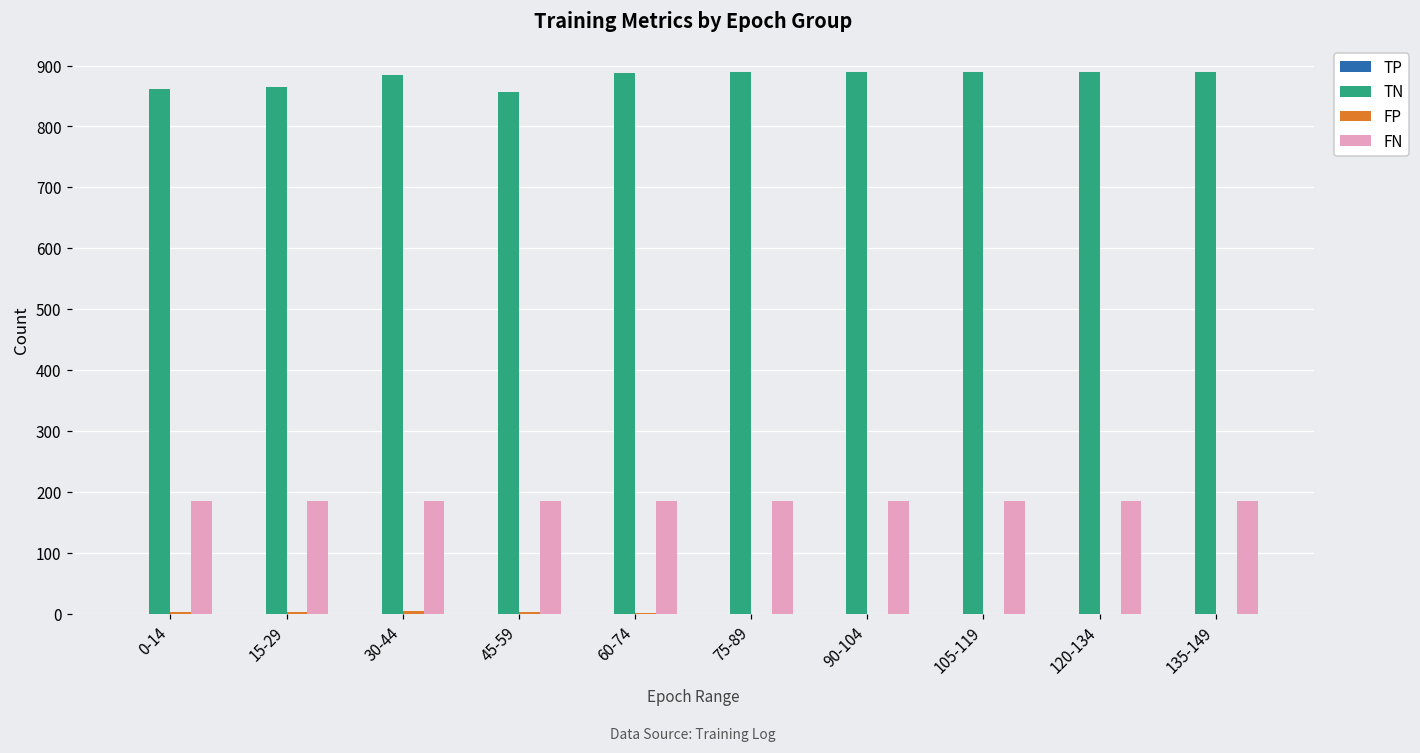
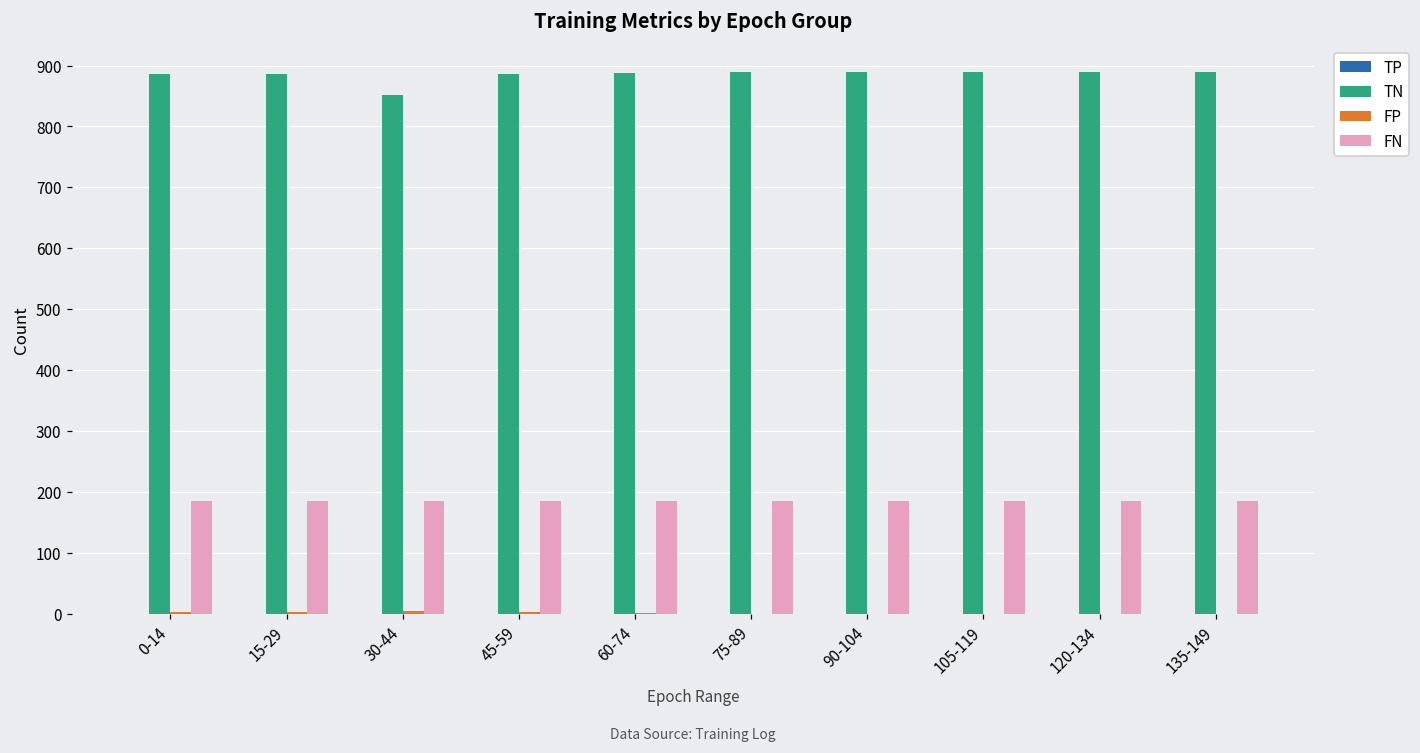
  {
    "TP": {
      "0-14": 0,
      "15-29": 0,
      "30-44": 0,
      "45-59": 0,
      "60-74": 0,
      "75-89": 0,
      "90-104": 0,
      "105-119": 0,
      "120-134": 0,
      "135-149": 0
    },
    "TN": {
-     "0-14": 860,
-     "15-29": 870,
-     "30-44": 890,
-     "45-59": 860,
+     "0-14": 890,
+     "15-29": 890,
+     "30-44": 850,
+     "45-59": 890,
      "60-74": 890,
      "75-89": 890,
      "90-104": 890,
      "105-119": 890,
      "120-134": 890,
      "135-149": 890
    },
    "FP": {
      "75-89": 0,
      "90-104": 0,
      "105-119": 0,
      "120-134": 0,
      "135-149": 0
    },
    "FN": {
      "0-14": 190,
      "15-29": 190,
      "30-44": 190,
      "45-59": 190,
      "60-74": 190,
      "75-89": 190,
      "90-104": 190,
      "105-119": 190,
      "120-134": 190,
      "135-149": 190
    }
  }
